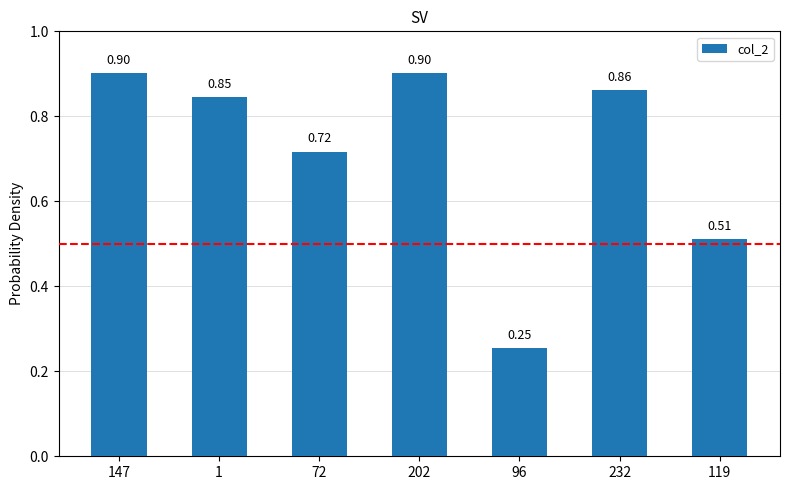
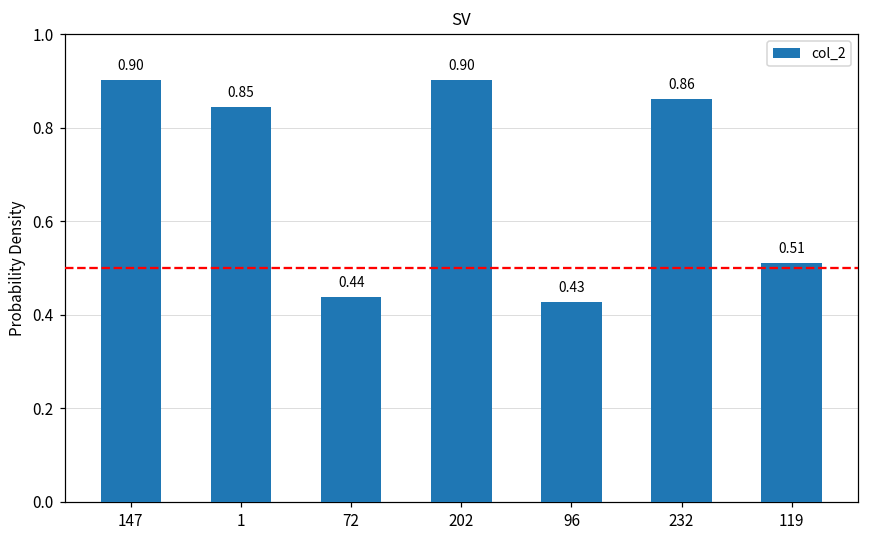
  {
    "147": 0.90,
    "1": 0.85,
-   "72": 0.72,
+   "72": 0.44,
    "202": 0.90,
-   "96": 0.25,
+   "96": 0.43,
    "232": 0.86,
    "119": 0.51
  }
